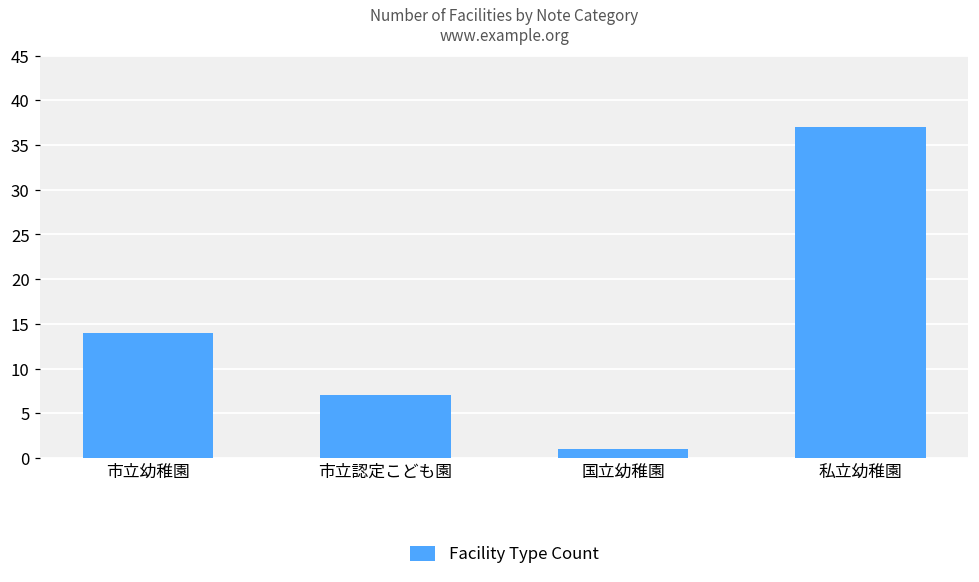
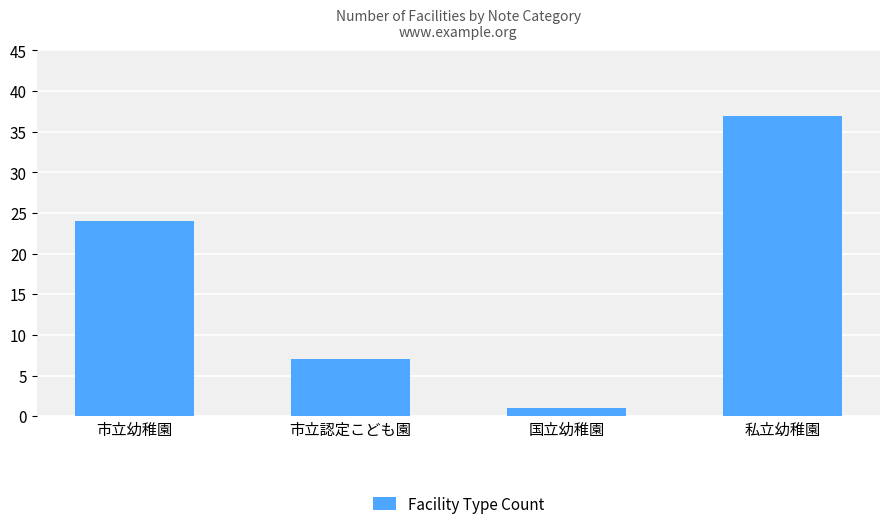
  {
-   "市立幼稚園": 14,
+   "市立幼稚園": 24,
    "市立認定こども園": 7,
    "国立幼稚園": 1,
    "私立幼稚園": 37
  }
